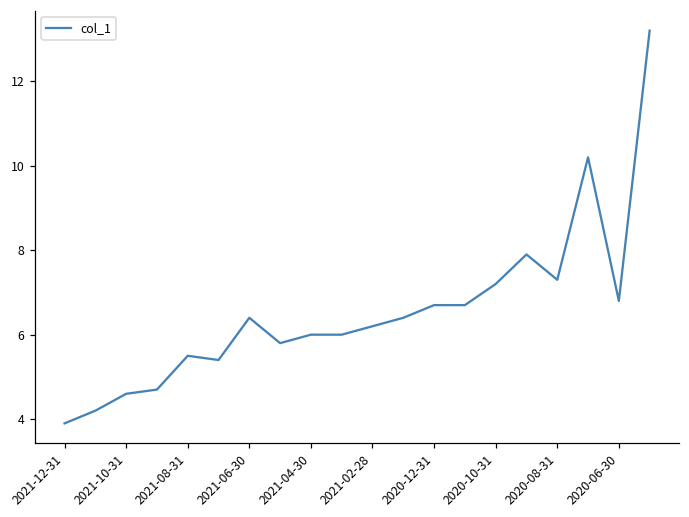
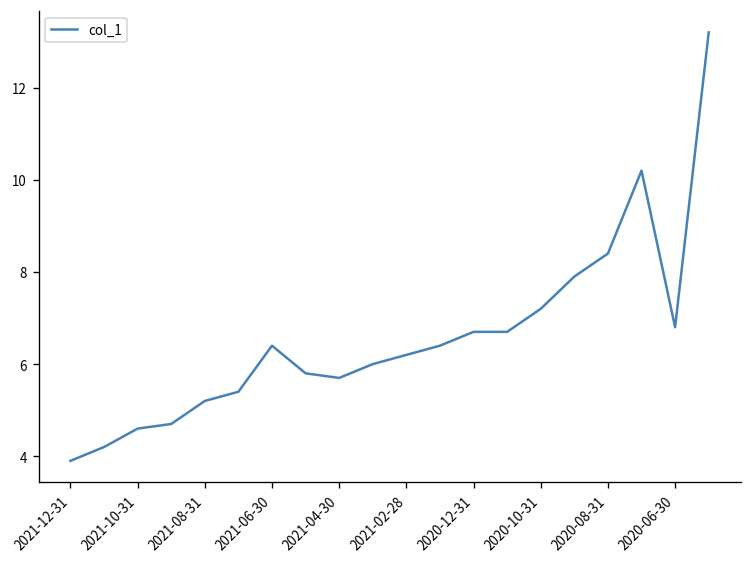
  {
    "2021-12-31": 3.9,
    "2021-10-31": 4.6,
-   "2021-08-31": 5.5,
+   "2021-08-31": 5.2,
    "2021-06-30": 6.4,
-   "2021-04-30": 6.0,
+   "2021-04-30": 5.7,
    "2021-02-28": 6.2,
    "2020-12-31": 6.7,
    "2020-10-31": 7.2,
-   "2020-08-31": 7.3,
+   "2020-08-31": 8.4,
    "2020-06-30": 6.8
  }
